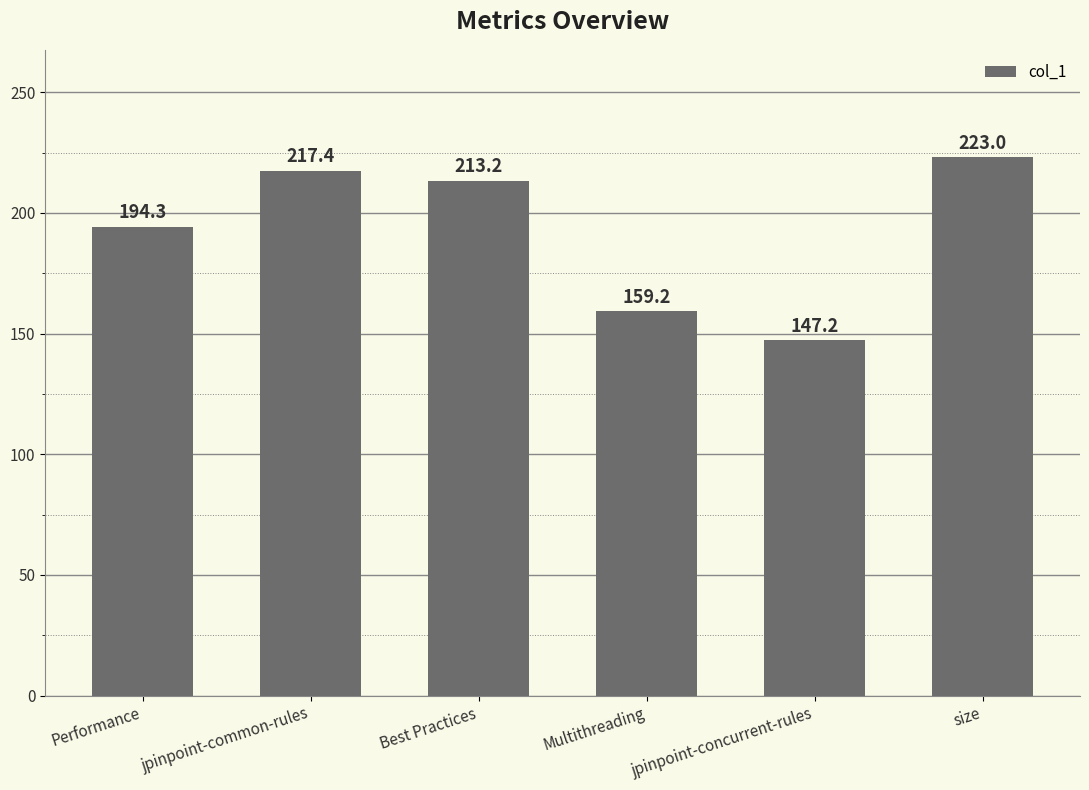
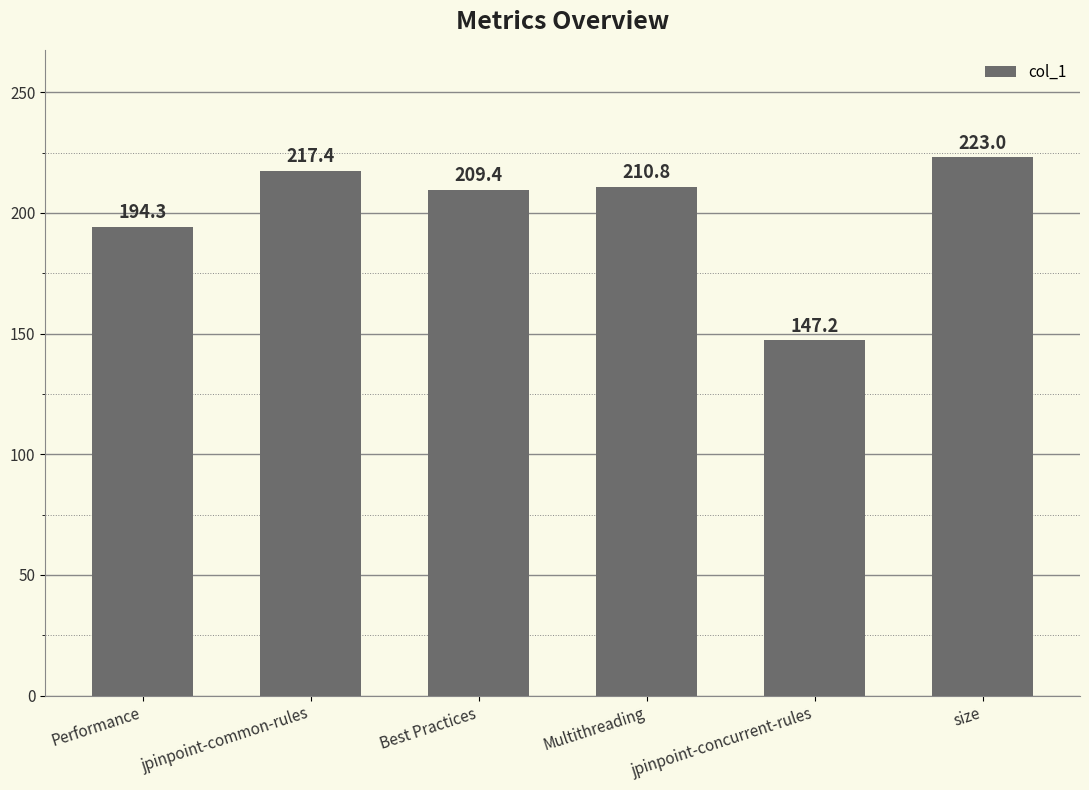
  {
    "Performance": 194.3,
    "jpinpoint-common-rules": 217.4,
-   "Best Practices": 213.2,
-   "Multithreading": 159.2,
+   "Best Practices": 209.4,
+   "Multithreading": 210.8,
    "jpinpoint-concurrent-rules": 147.2,
    "size": 223.0
  }
